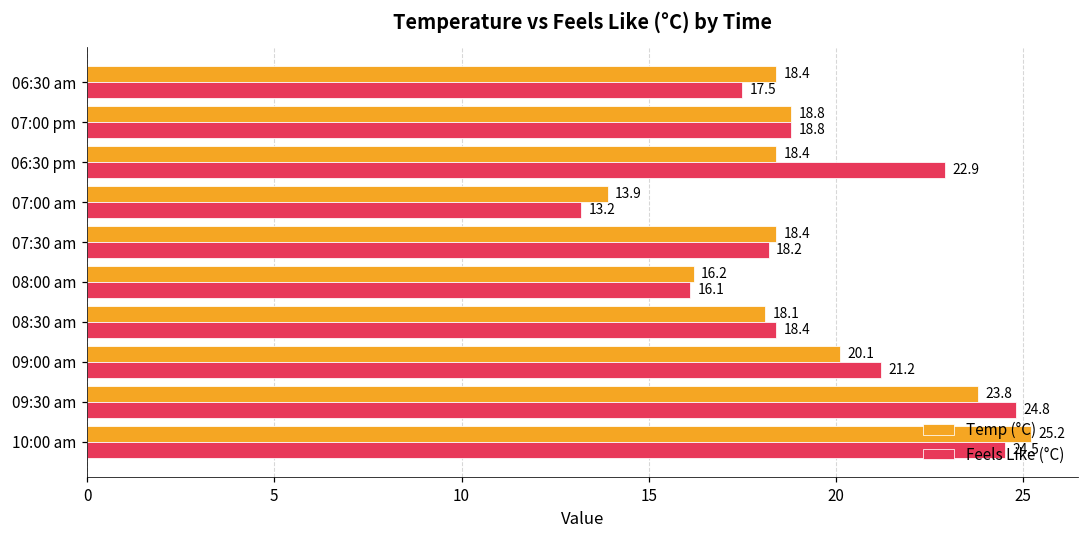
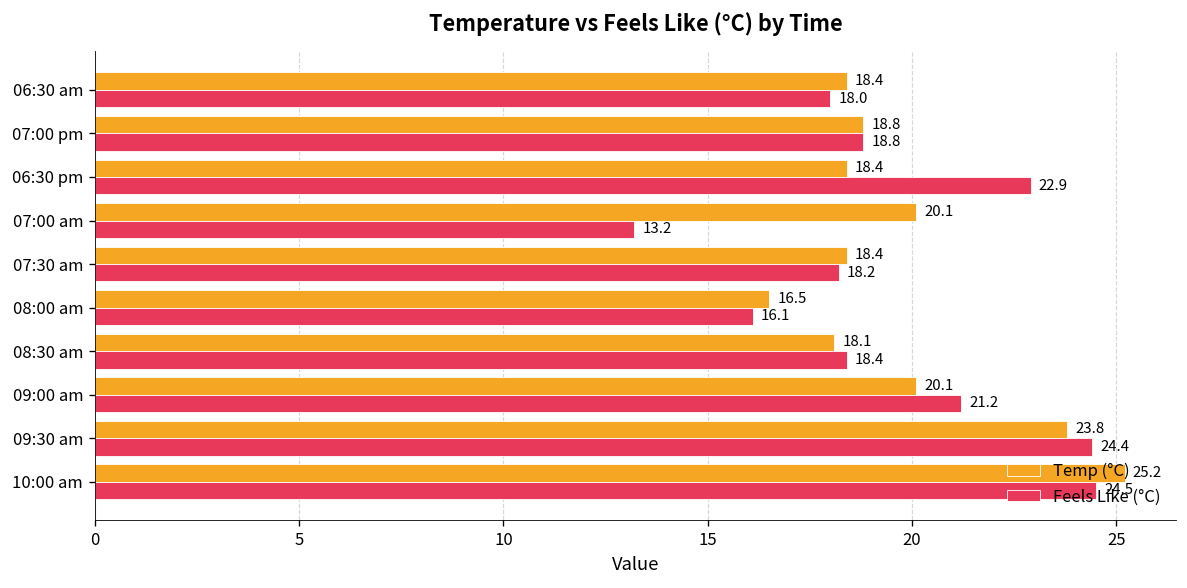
  {
    "Temp (°C)": {
      "06:30 am": 18.4,
      "07:00 pm": 18.8,
      "06:30 pm": 18.4,
-     "07:00 am": 13.9,
+     "07:00 am": 20.1,
      "07:30 am": 18.4,
-     "08:00 am": 16.2,
+     "08:00 am": 16.5,
      "08:30 am": 18.1,
      "09:00 am": 20.1,
      "09:30 am": 23.8,
      "10:00 am": 25.2
    },
    "Feels Like (°C)": {
-     "06:30 am": 17.5,
+     "06:30 am": 18.0,
      "07:00 pm": 18.8,
      "06:30 pm": 22.9,
      "07:00 am": 13.2,
      "07:30 am": 18.2,
      "08:00 am": 16.1,
      "08:30 am": 18.4,
      "09:00 am": 21.2,
-     "09:30 am": 24.8,
+     "09:30 am": 24.4,
      "10:00 am": 24.5
    }
  }
